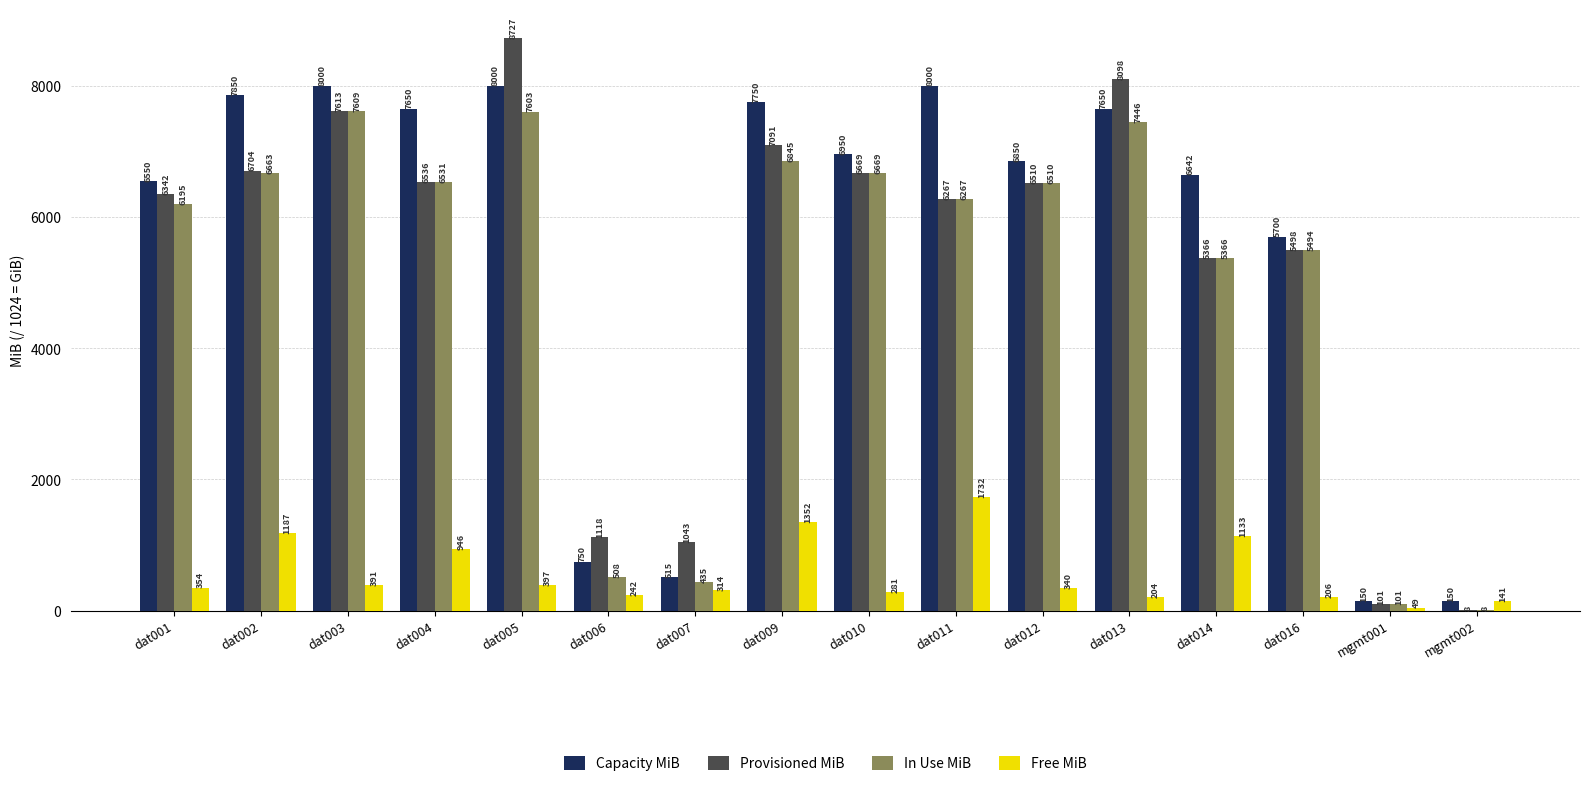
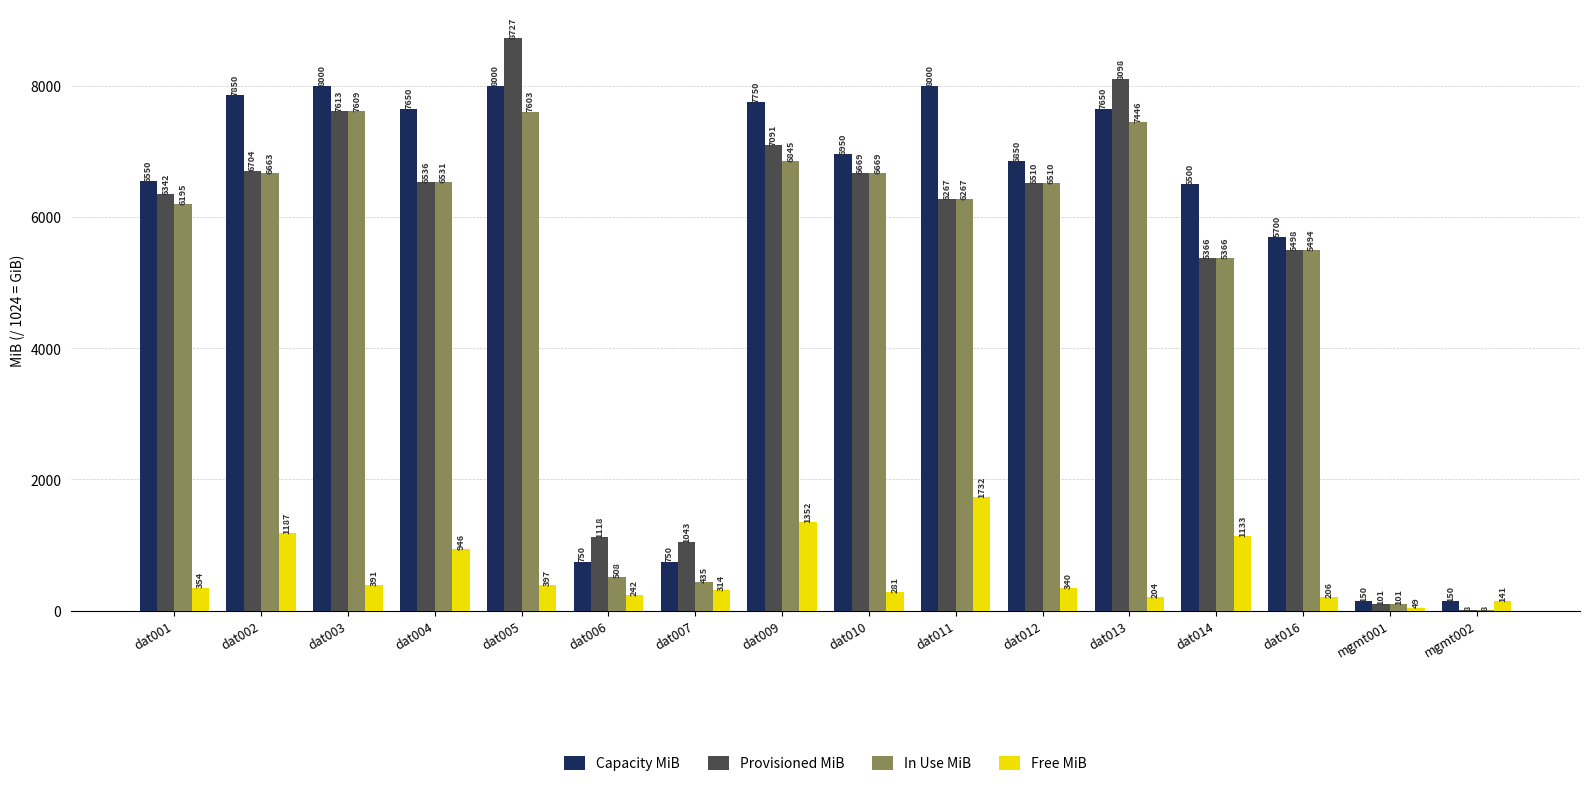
  {
    "Capacity MiB": {
      "dat001": 6550,
      "dat002": 7850,
      "dat003": 8000,
      "dat004": 7650,
      "dat005": 8000,
      "dat006": 750,
-     "dat007": 515,
+     "dat007": 750,
      "dat009": 7750,
      "dat010": 6950,
      "dat011": 8000,
      "dat012": 6850,
      "dat013": 7650,
-     "dat014": 6642,
+     "dat014": 6500,
      "dat016": 5700,
      "mgmt001": 150,
      "mgmt002": 150
    },
    "Provisioned MiB": {
      "dat001": 6342,
      "dat002": 6704,
      "dat003": 7613,
      "dat004": 6536,
      "dat005": 8727,
      "dat006": 1118,
      "dat007": 1043,
      "dat009": 7091,
      "dat010": 6669,
      "dat011": 6267,
      "dat012": 6510,
      "dat013": 8098,
      "dat014": 5366,
      "dat016": 5498,
      "mgmt001": 101,
      "mgmt002": 8
    },
    "In Use MiB": {
      "dat001": 6195,
      "dat002": 6663,
      "dat003": 7609,
      "dat004": 6531,
      "dat005": 7603,
      "dat006": 508,
      "dat007": 435,
      "dat009": 6845,
      "dat010": 6669,
      "dat011": 6267,
      "dat012": 6510,
      "dat013": 7446,
      "dat014": 5366,
      "dat016": 5494,
      "mgmt001": 101,
      "mgmt002": 8
    },
    "Free MiB": {
      "dat001": 354,
      "dat002": 1187,
      "dat003": 391,
      "dat004": 946,
      "dat005": 397,
      "dat006": 242,
      "dat007": 314,
      "dat009": 1352,
      "dat010": 281,
      "dat011": 1732,
      "dat012": 340,
      "dat013": 204,
      "dat014": 1133,
      "dat016": 206,
      "mgmt001": 49,
      "mgmt002": 141
    }
  }
